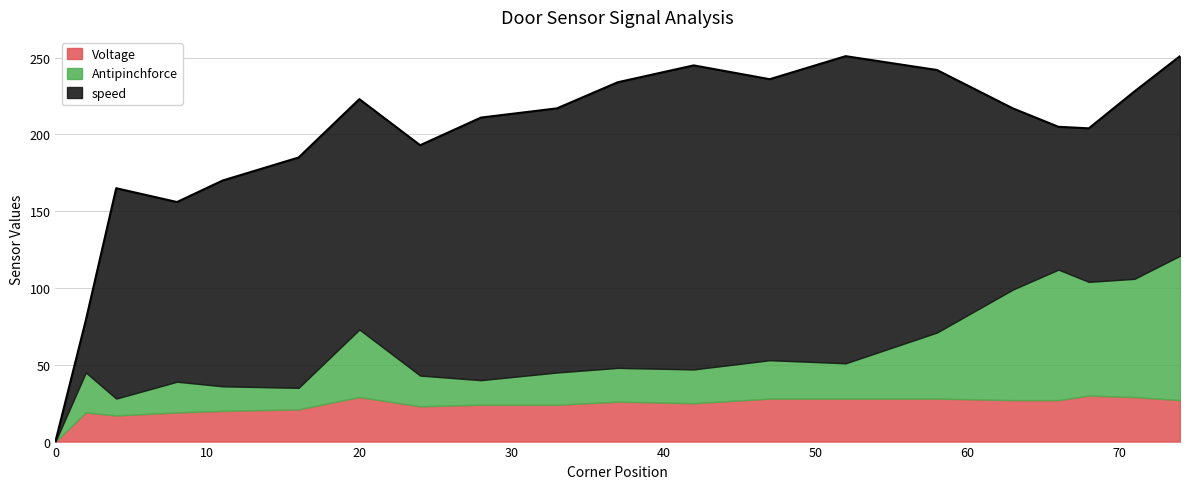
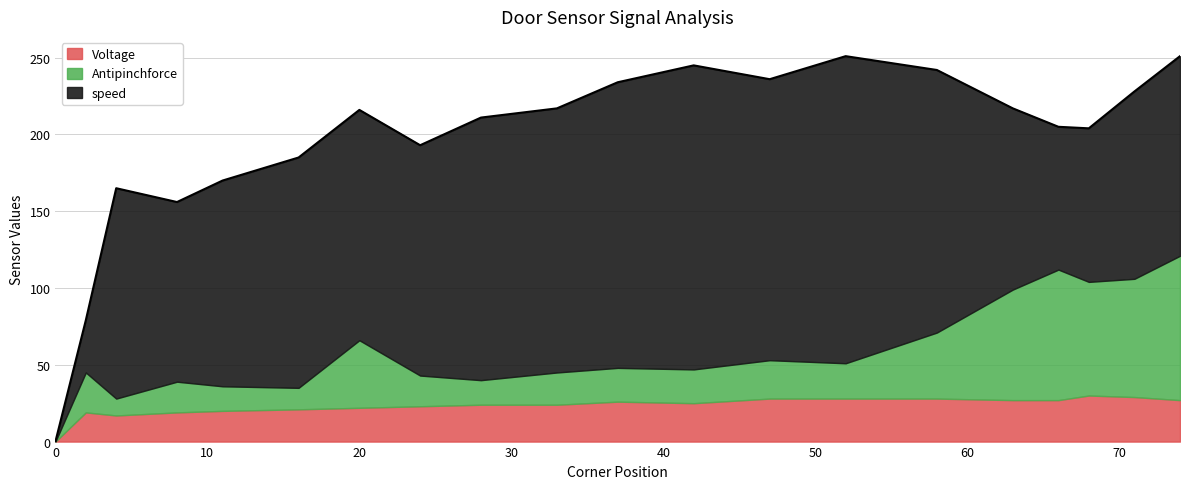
  {
    "Voltage": {
-     "20": 29
+     "20": 22
    },
    "Antipinchforce": {
      "20": 44
    },
    "speed": {
      "20": 150
    }
  }
